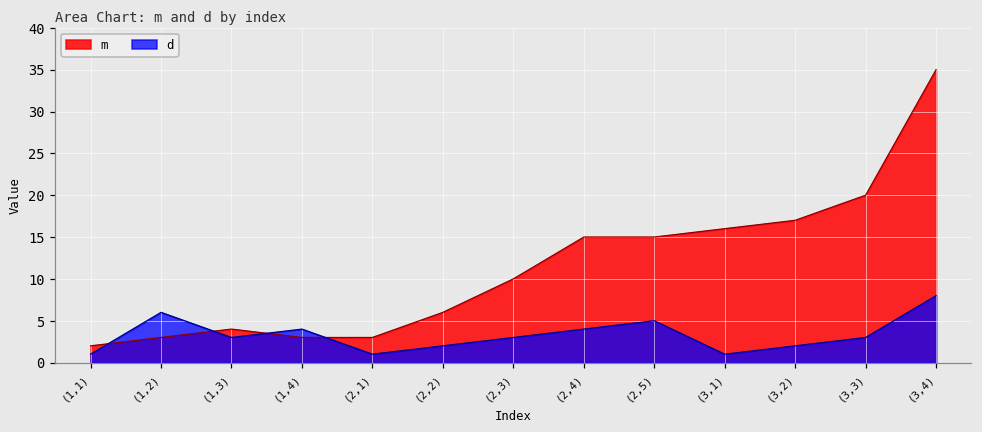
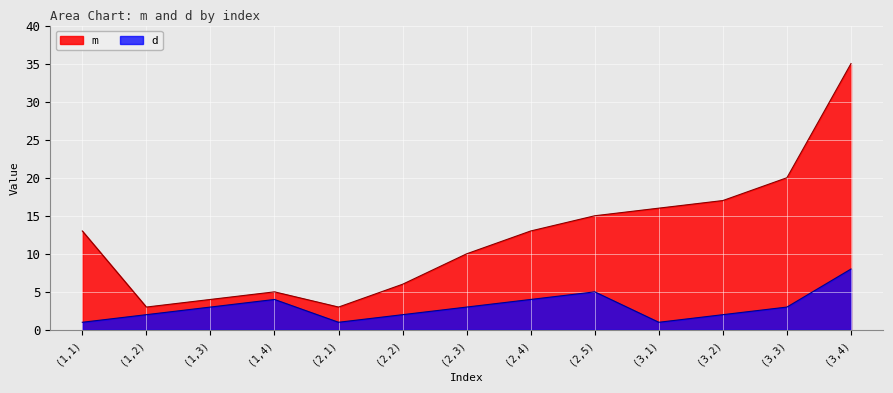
  {
    "m": {
-     "(1,1)": 2,
+     "(1,1)": 13,
      "(1,2)": 3,
      "(1,3)": 4,
-     "(1,4)": 3,
+     "(1,4)": 5,
      "(2,1)": 3,
      "(2,2)": 6,
      "(2,3)": 10,
-     "(2,4)": 15,
+     "(2,4)": 13,
      "(2,5)": 15,
      "(3,1)": 16,
      "(3,2)": 17,
      "(3,3)": 20,
      "(3,4)": 35
    },
    "d": {
      "(1,1)": 1,
-     "(1,2)": 6,
+     "(1,2)": 2,
      "(1,3)": 3,
      "(1,4)": 4,
      "(2,1)": 1,
      "(2,2)": 2,
      "(2,3)": 3,
      "(2,4)": 4,
      "(2,5)": 5,
      "(3,1)": 1,
      "(3,2)": 2,
      "(3,3)": 3,
      "(3,4)": 8
    }
  }
